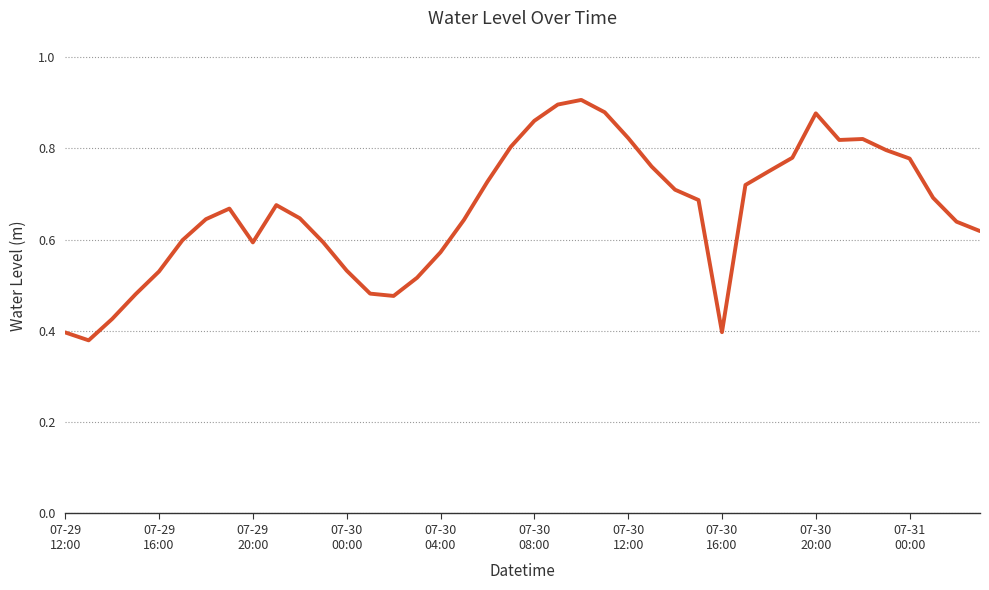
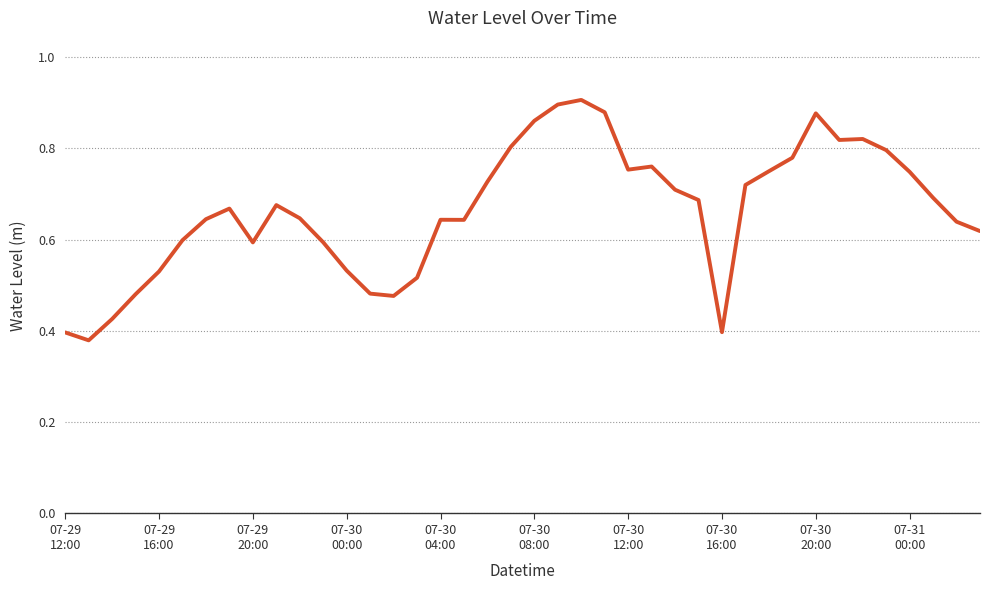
  {
    "07-29 12:00": 0.40,
    "07-29 16:00": 0.53,
    "07-29 20:00": 0.59,
    "07-30 00:00": 0.53,
-   "07-30 04:00": 0.57,
+   "07-30 04:00": 0.64,
    "07-30 08:00": 0.86,
-   "07-30 12:00": 0.82,
+   "07-30 12:00": 0.75,
    "07-30 16:00": 0.40,
    "07-30 20:00": 0.88,
-   "07-31 00:00": 0.78
+   "07-31 00:00": 0.75
  }
